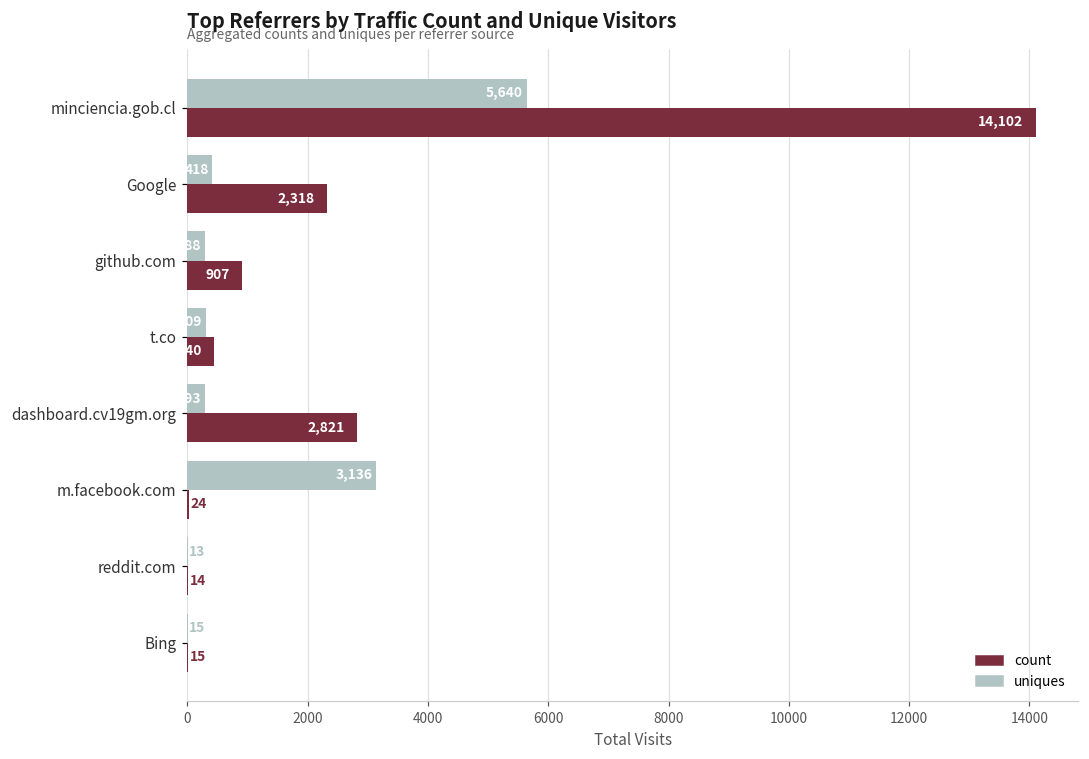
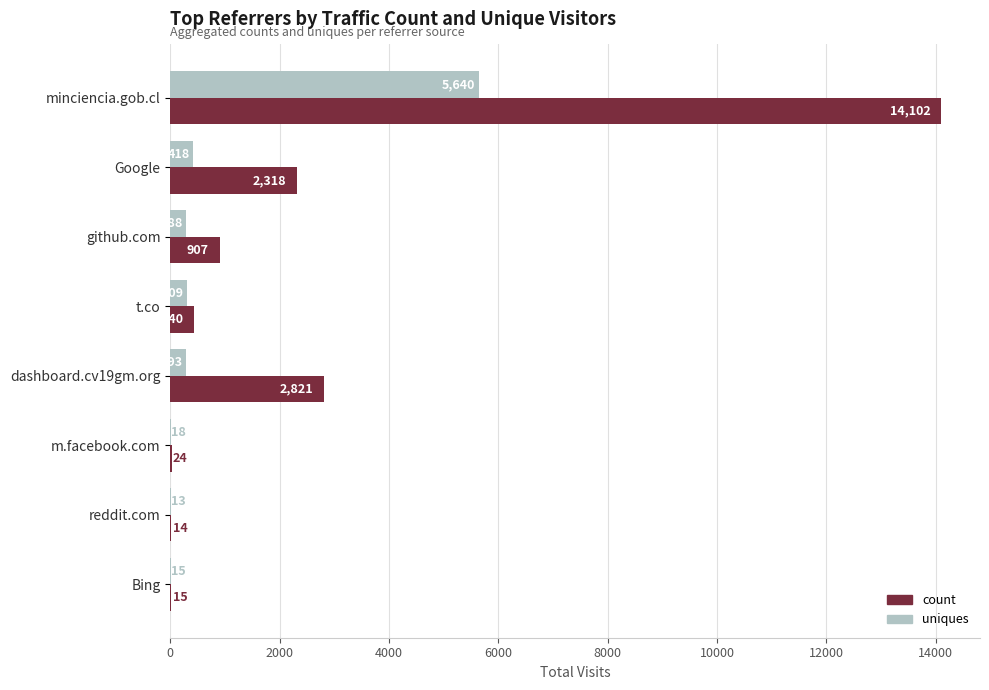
  {
    "count": {
      "minciencia.gob.cl": "14,102",
      "Google": "2,318",
      "github.com": "907",
      "t.co": "440",
      "dashboard.cv19gm.org": "2,821",
      "m.facebook.com": "24",
      "reddit.com": "14",
      "Bing": "15"
    },
    "uniques": {
      "minciencia.gob.cl": "5,640",
      "Google": "418",
-     "m.facebook.com": "3,136",
+     "m.facebook.com": "18",
      "reddit.com": "13",
      "Bing": "15"
    }
  }
